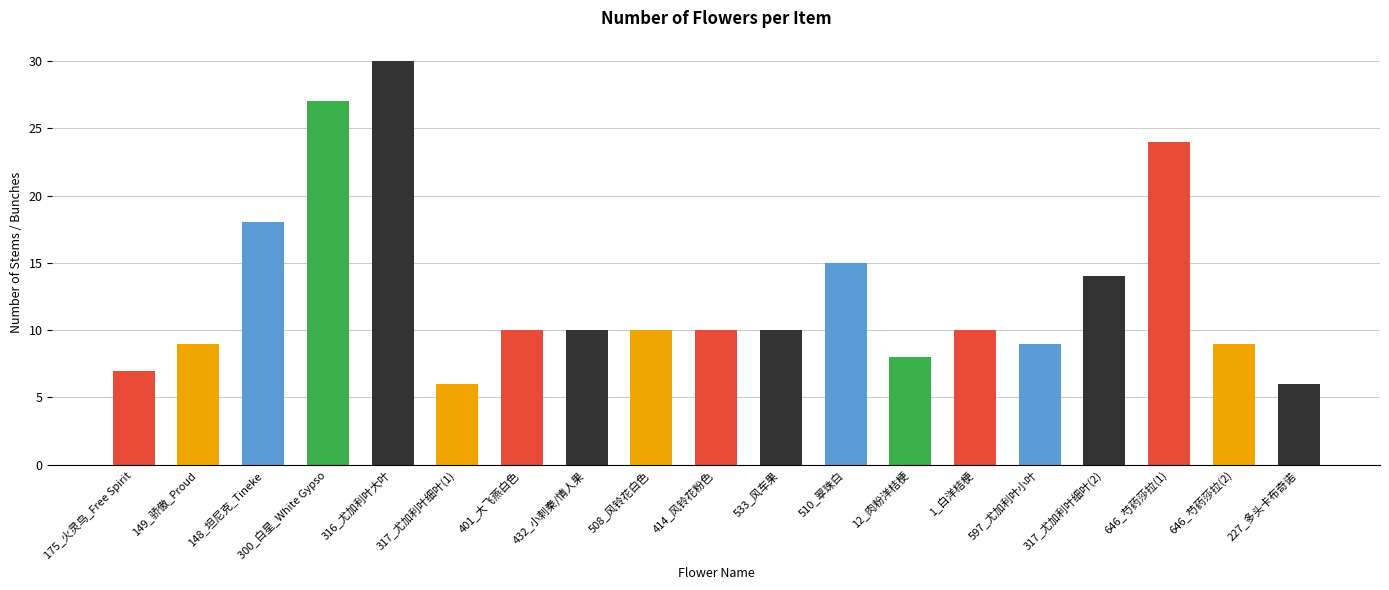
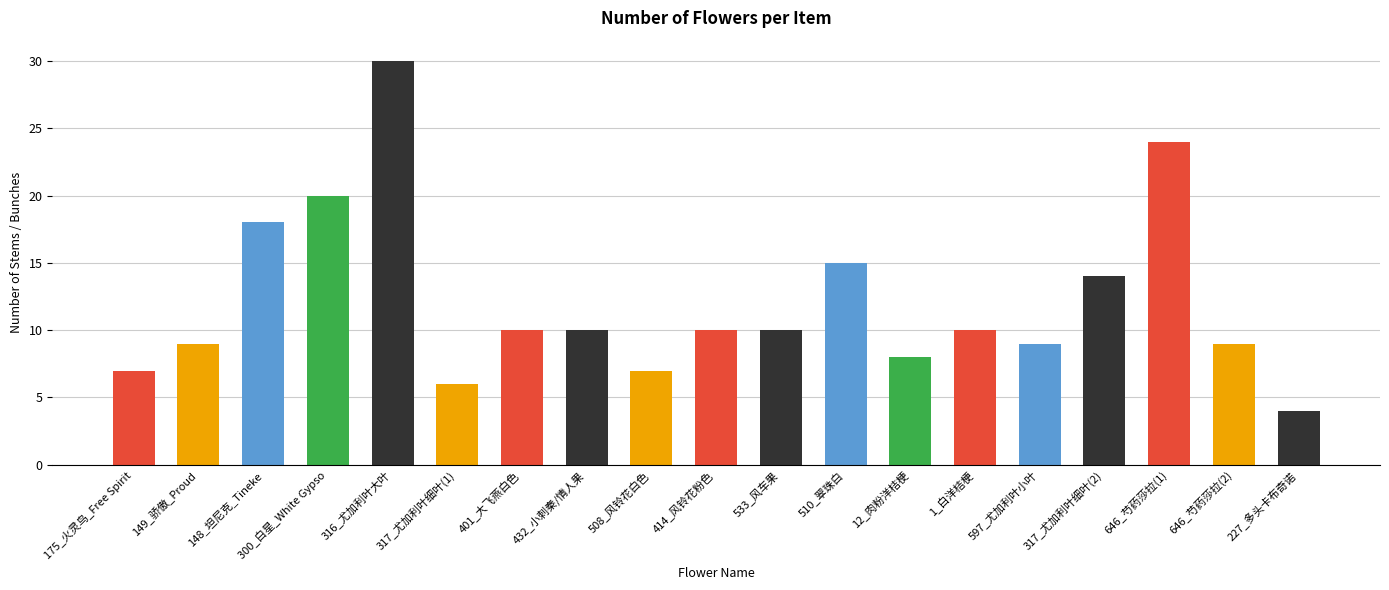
  {
    "175_火灵鸟_Free Spirit": 7,
    "149_骄傲_Proud": 9,
    "148_坦尼克_Tineke": 18,
-   "300_白星_White Gypso": 27,
+   "300_白星_White Gypso": 20,
    "316_尤加利叶大叶": 30,
    "317_尤加利叶细叶(1)": 6,
    "401_大飞燕白色": 10,
    "432_小刺秦/情人果": 10,
-   "508_风铃花白色": 10,
+   "508_风铃花白色": 7,
    "414_风铃花粉色": 10,
    "533_风车果": 10,
    "510_翠珠白": 15,
    "12_肉粉洋桔梗": 8,
    "1_白洋桔梗": 10,
    "597_尤加利叶小叶": 9,
    "317_尤加利叶细叶(2)": 14,
    "646_芍药莎拉(1)": 24,
    "646_芍药莎拉(2)": 9,
-   "227_多头卡布奇诺": 6
+   "227_多头卡布奇诺": 4
  }
